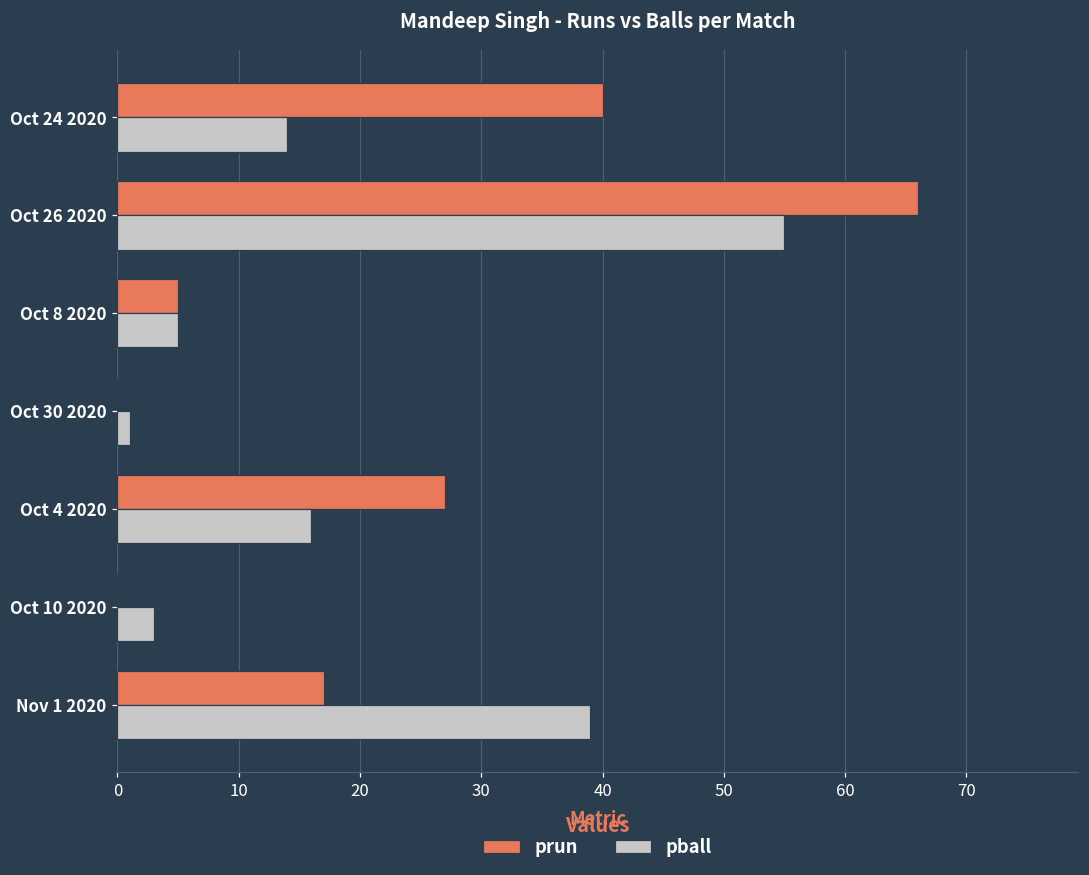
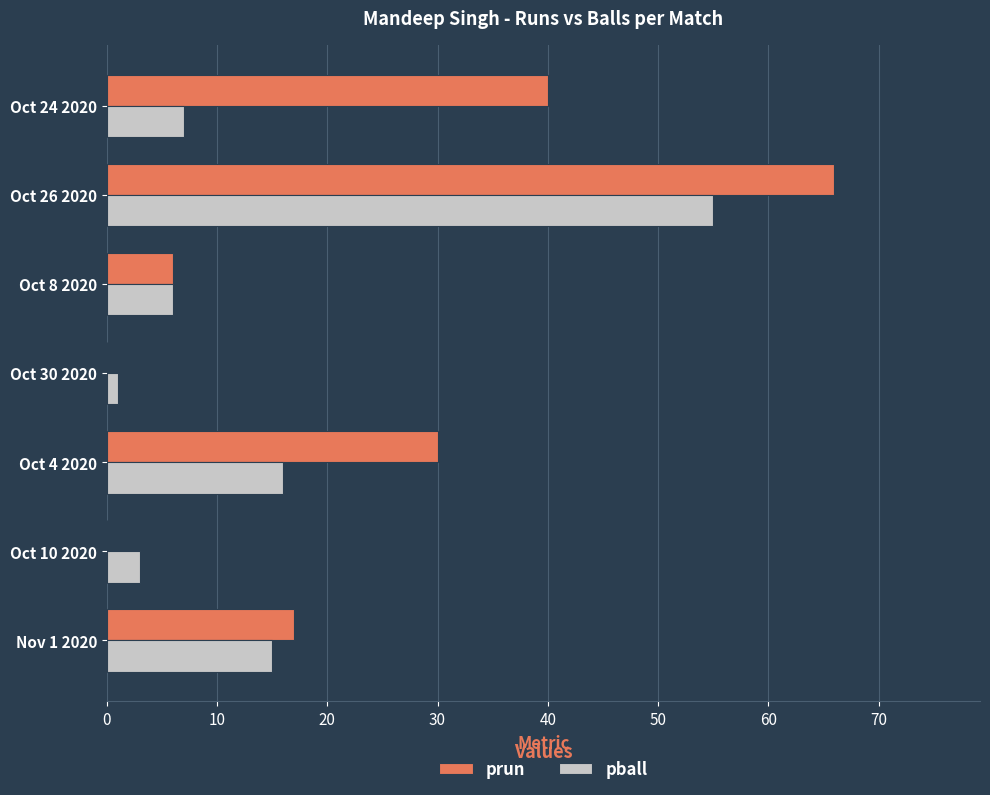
  {
    "prun": {
      "Oct 24 2020": 40,
      "Oct 26 2020": 66,
-     "Oct 8 2020": 5,
+     "Oct 8 2020": 6,
      "Oct 30 2020": 0,
-     "Oct 4 2020": 27,
+     "Oct 4 2020": 30,
      "Oct 10 2020": 0,
      "Nov 1 2020": 17
    },
    "pball": {
-     "Oct 24 2020": 14,
+     "Oct 24 2020": 7,
      "Oct 26 2020": 55,
-     "Oct 8 2020": 5,
+     "Oct 8 2020": 6,
      "Oct 30 2020": 1,
      "Oct 4 2020": 16,
      "Oct 10 2020": 3,
-     "Nov 1 2020": 39
+     "Nov 1 2020": 15
    }
  }
